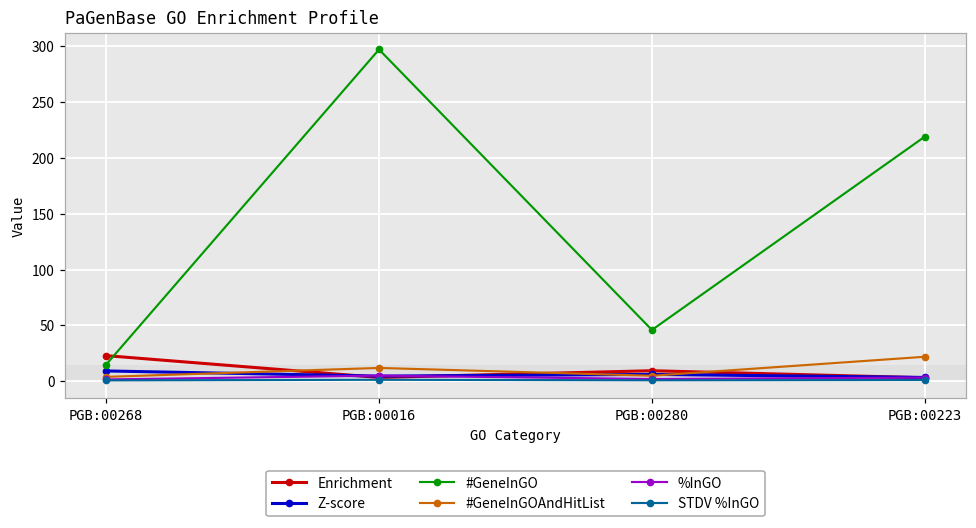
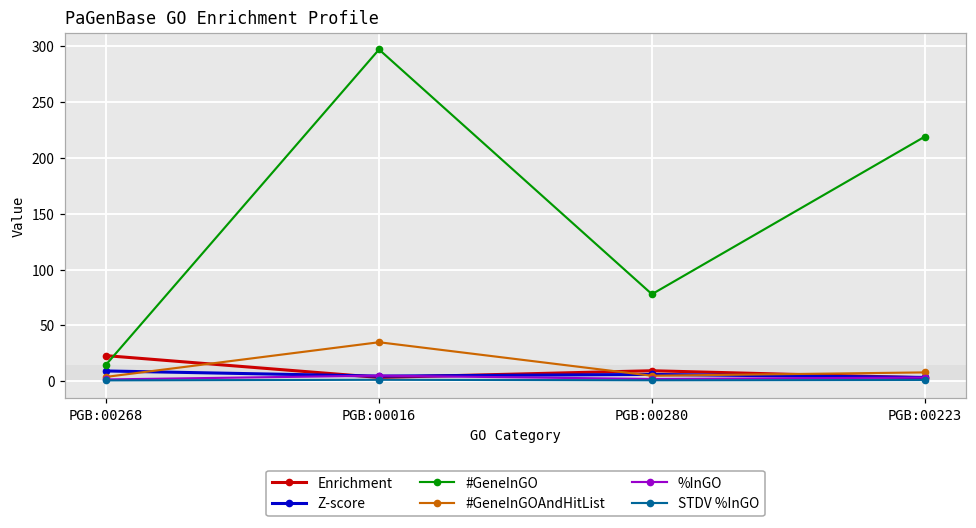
  {
    "Enrichment": {
      "PGB:00268": 23,
      "PGB:00280": 10
    },
    "Z-score": {
      "PGB:00268": 9
    },
    "#GeneInGO": {
      "PGB:00268": 15,
      "PGB:00016": 297,
-     "PGB:00280": 46,
+     "PGB:00280": 78,
      "PGB:00223": 219
    },
    "#GeneInGOAndHitList": {
-     "PGB:00016": 12,
-     "PGB:00223": 22
+     "PGB:00016": 35,
+     "PGB:00223": 8
    }
  }
